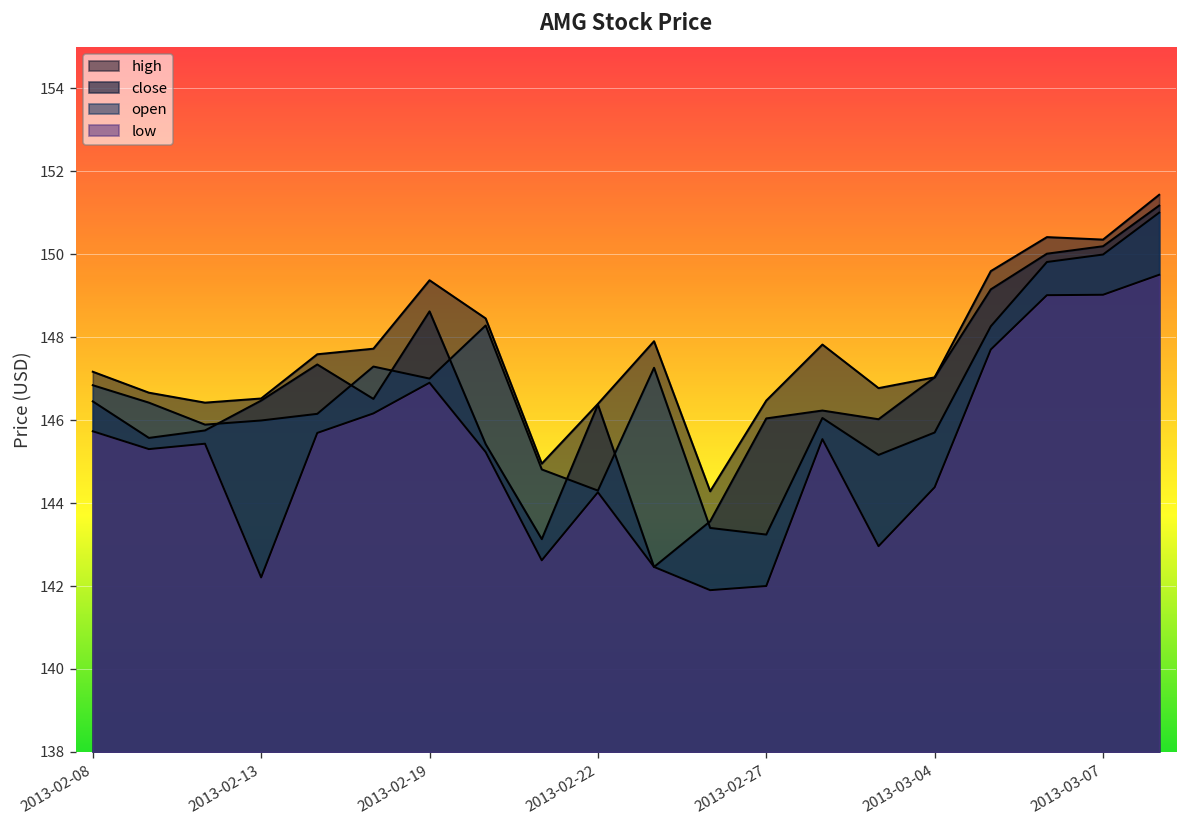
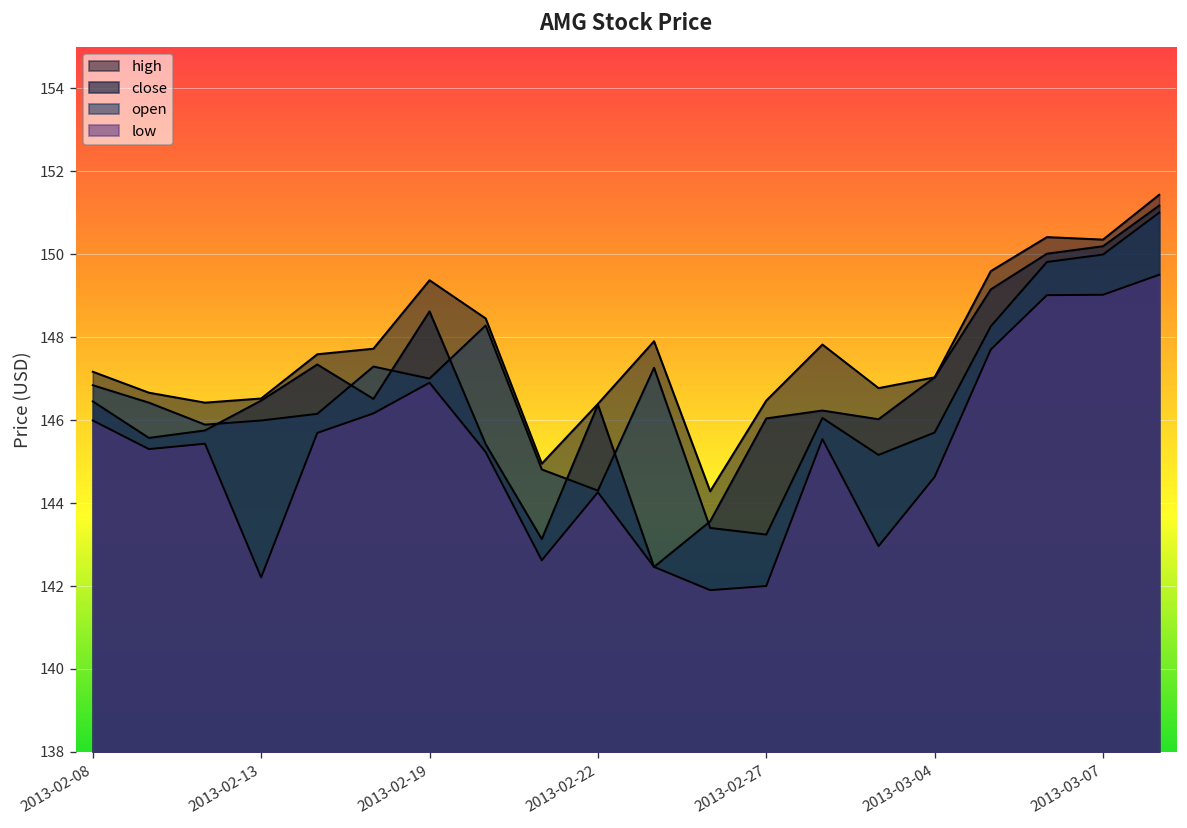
  {
    "low": {
-     "2013-02-08": 145.7,
+     "2013-02-08": 146.0,
      "2013-02-13": 142.2,
      "2013-02-19": 146.9,
      "2013-02-27": 142.0,
-     "2013-03-04": 144.4,
+     "2013-03-04": 144.6,
      "2013-03-07": 149.0
    }
  }
